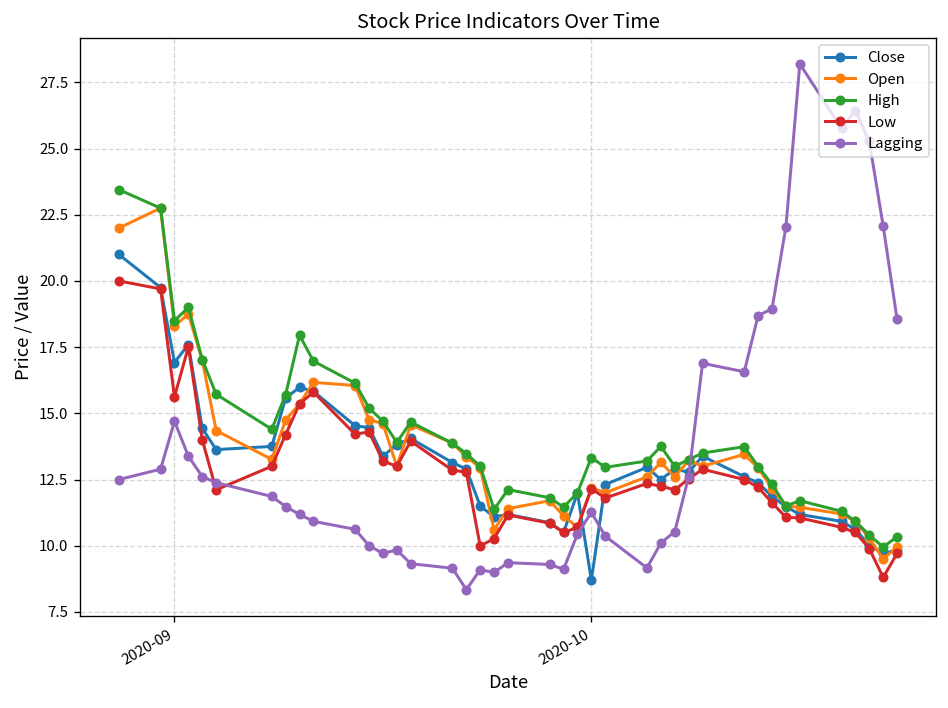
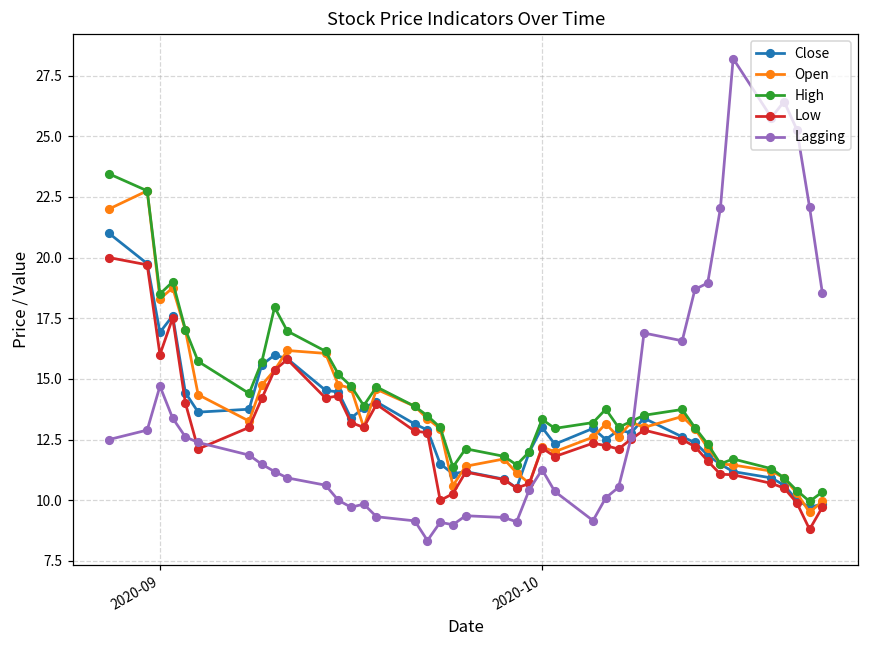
  {
    "Close": {
      "2020-09": 16.9,
-     "2020-10": 8.7
+     "2020-10": 13.0
    },
    "Open": {
      "2020-09": 18.3
    },
    "High": {
      "2020-09": 18.5,
      "2020-10": 13.3
    },
    "Low": {
-     "2020-09": 15.6
+     "2020-09": 16.0
    },
    "Lagging": {
      "2020-09": 14.7,
      "2020-10": 11.3
    }
  }
